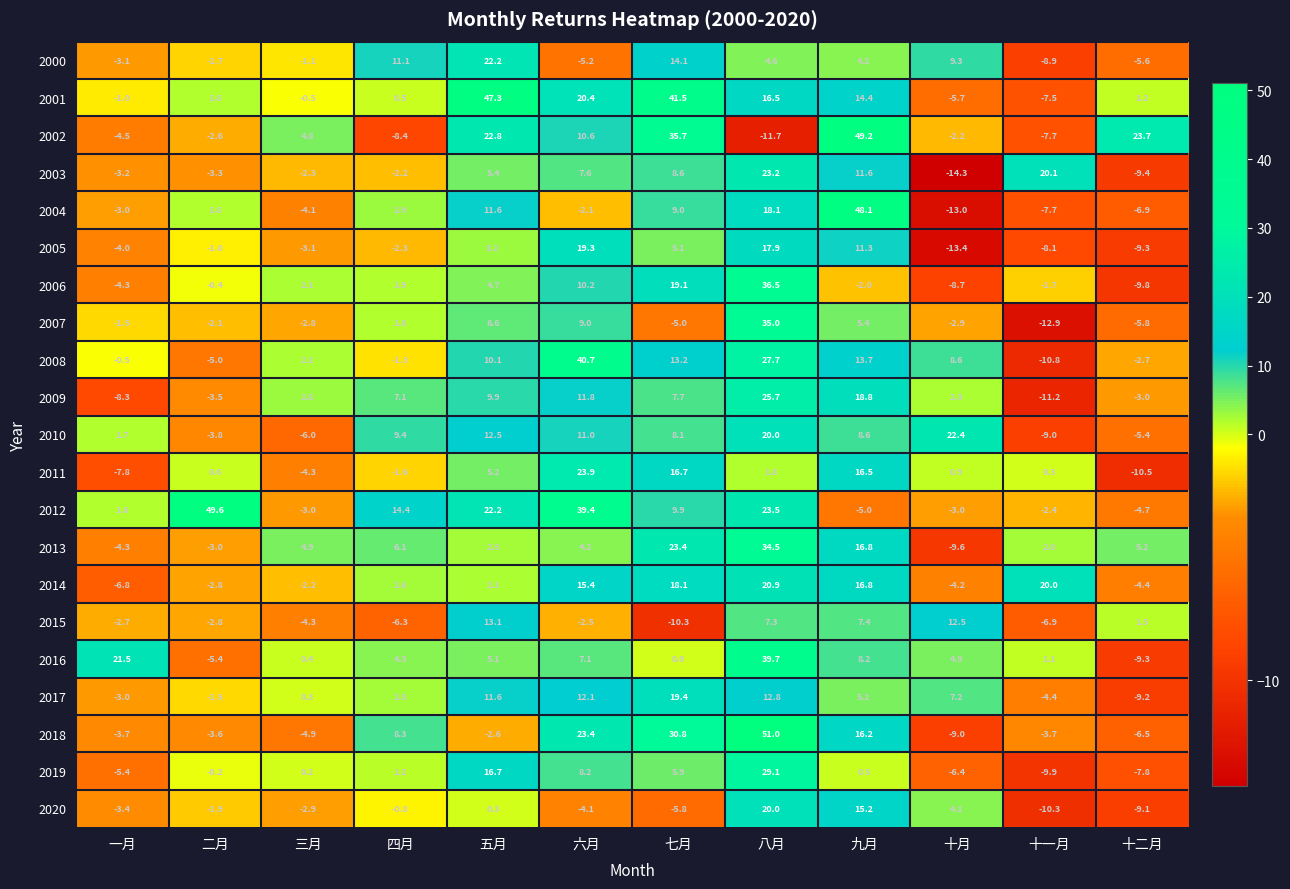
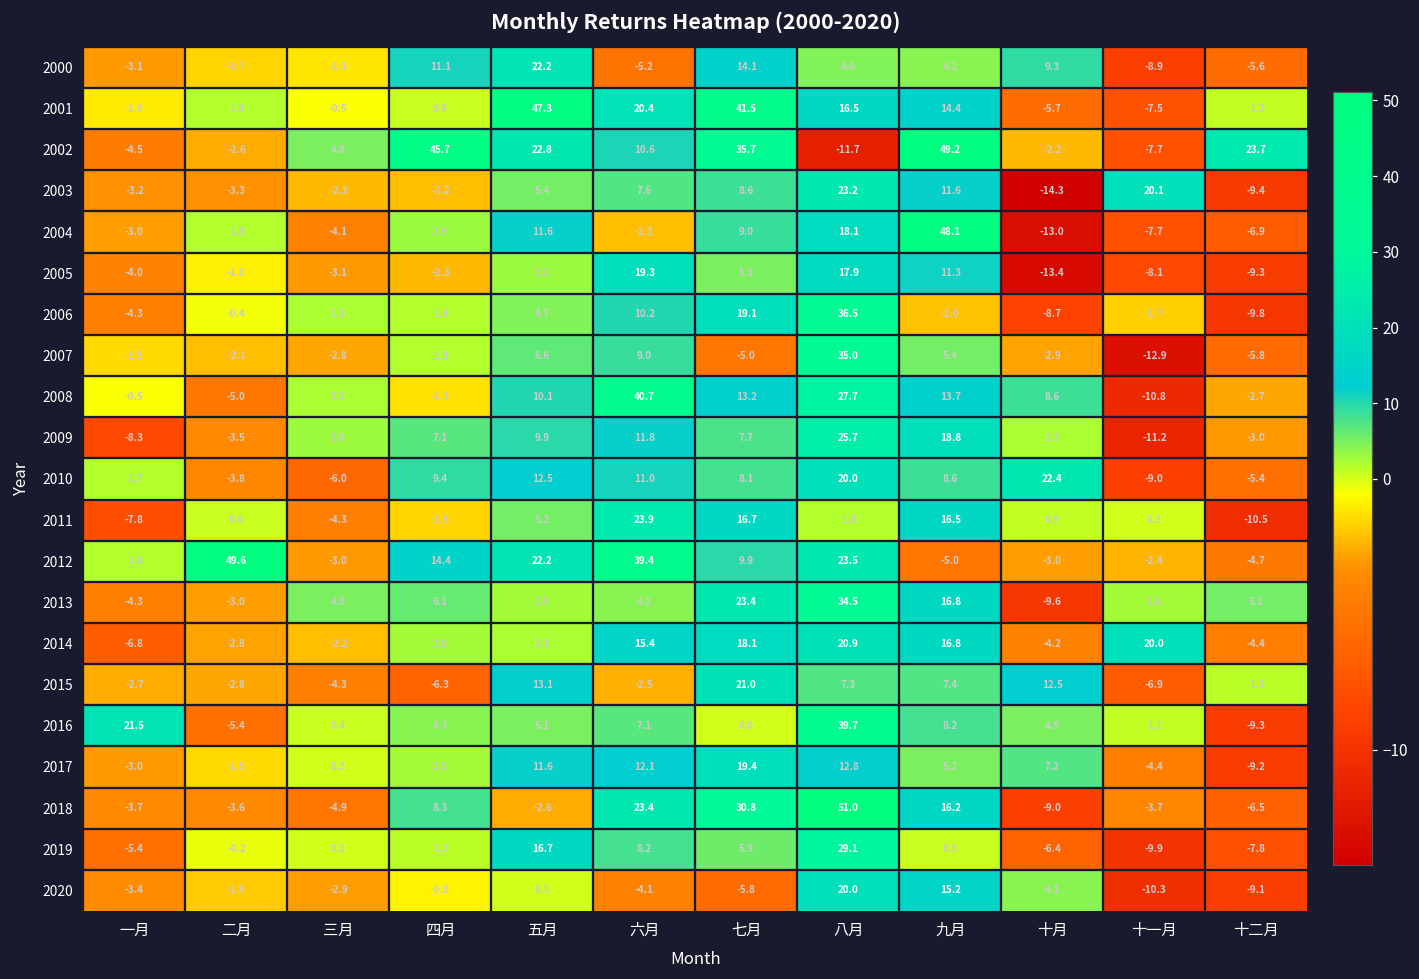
  {
    "2002": {
      "一月": -4.5,
      "二月": -2.6,
      "三月": 4.8,
-     "四月": -8.4,
+     "四月": 45.7,
      "五月": 22.8,
      "六月": 10.6,
      "七月": 35.7,
      "八月": -11.7,
      "九月": 49.2,
      "十月": -2.2,
      "十一月": -7.7,
      "十二月": 23.7
    },
    "2015": {
      "一月": -2.7,
      "二月": -2.8,
      "三月": -4.3,
      "四月": -6.3,
      "五月": 13.1,
      "六月": -2.5,
-     "七月": -10.3,
+     "七月": 21.0,
      "八月": 7.3,
      "九月": 7.4,
      "十月": 12.5,
      "十一月": -6.9,
      "十二月": 1.5
    }
  }
